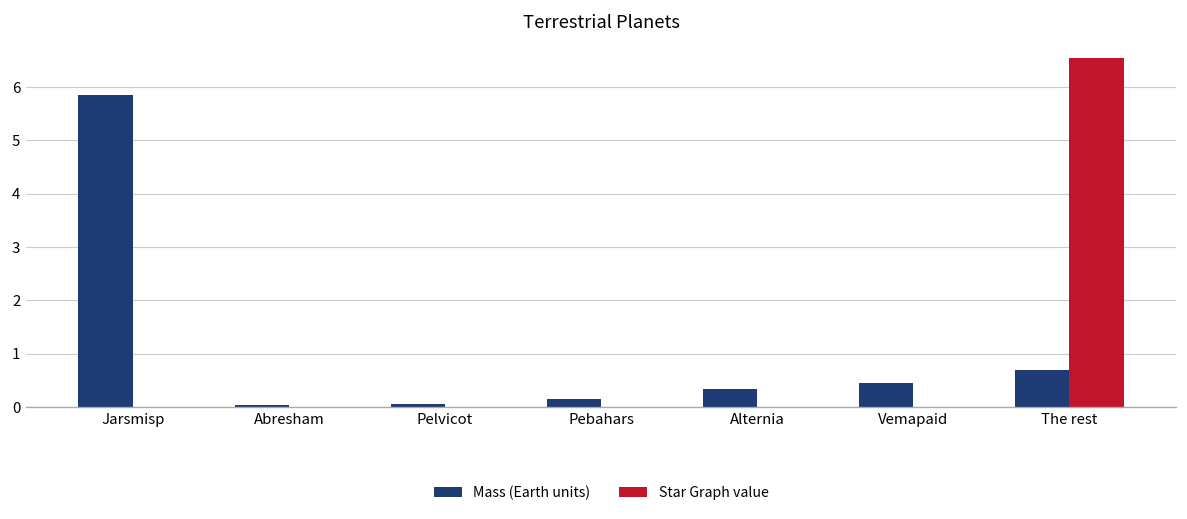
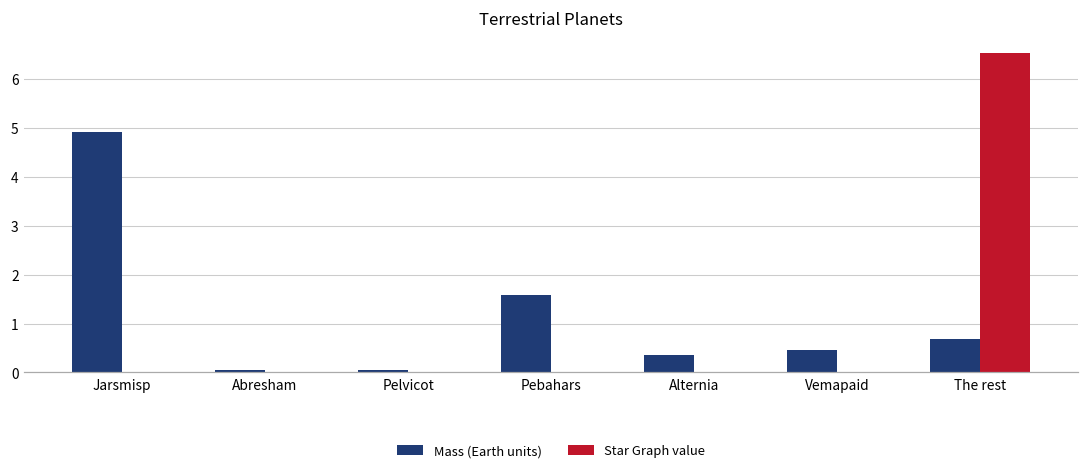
  {
    "Mass (Earth units)": {
-     "Jarsmisp": 5.9,
-     "Pebahars": 0.1,
+     "Jarsmisp": 4.9,
+     "Pebahars": 1.6,
      "Alternia": 0.3,
      "Vemapaid": 0.5,
      "The rest": 0.7
    },
    "Star Graph value": {
      "Jarsmisp": 0.0,
      "Abresham": 0.0,
      "Pelvicot": 0.0,
      "Pebahars": 0.0,
      "Alternia": 0.0,
      "Vemapaid": 0.0,
      "The rest": 6.5
    }
  }
